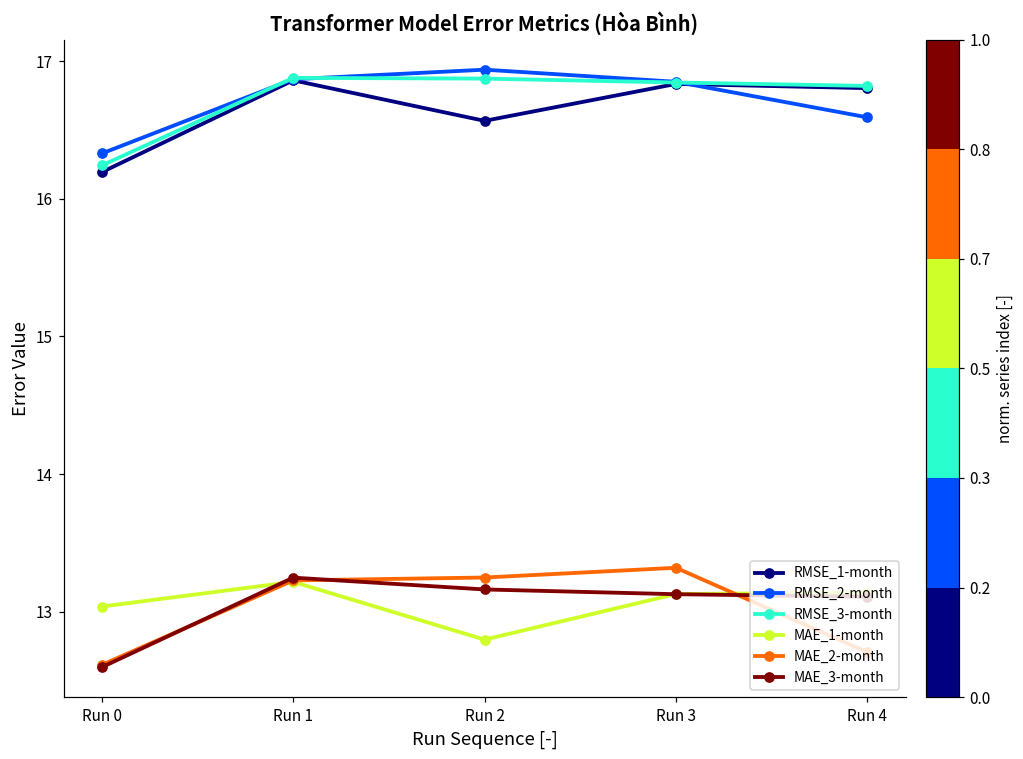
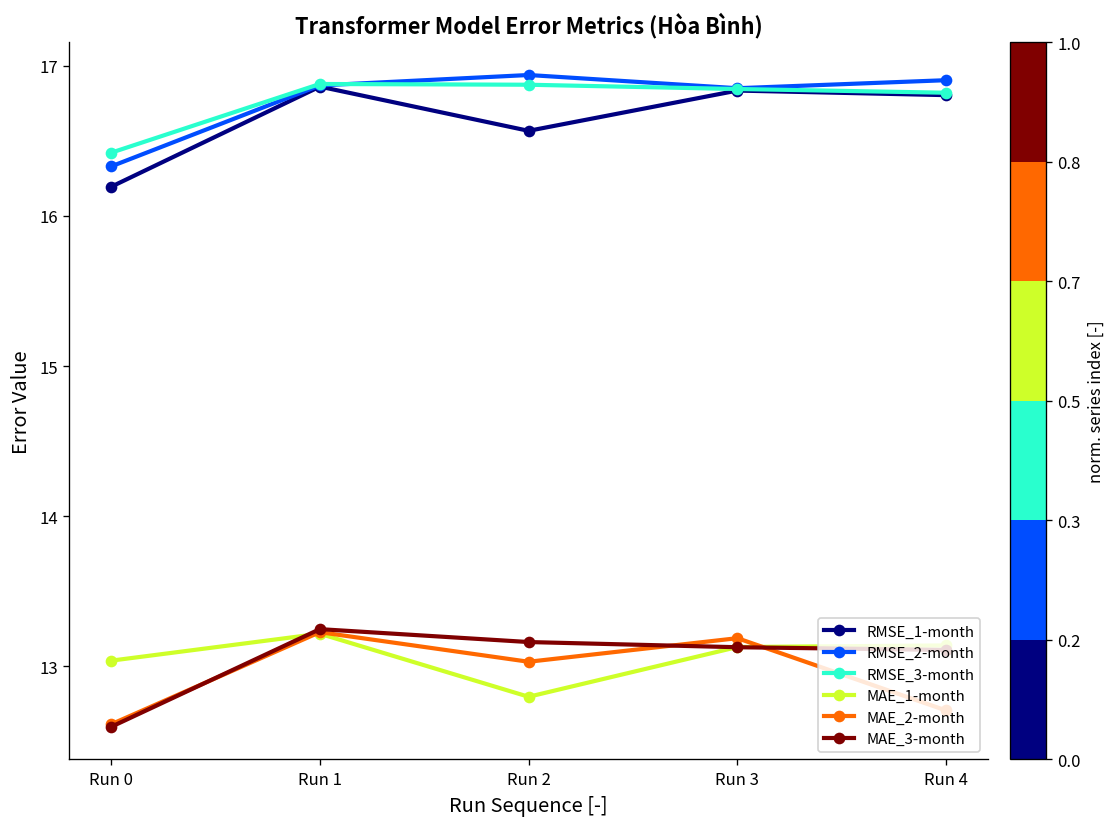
  {
    "RMSE_1-month": {
      "Run 0": 16.19,
      "Run 2": 16.57
    },
    "RMSE_2-month": {
      "Run 0": 16.33,
      "Run 2": 16.94,
-     "Run 4": 16.59
+     "Run 4": 16.90
    },
    "RMSE_3-month": {
-     "Run 0": 16.24,
+     "Run 0": 16.42,
      "Run 2": 16.87
    },
    "MAE_1-month": {
      "Run 0": 13.04,
      "Run 2": 12.80
    },
    "MAE_2-month": {
-     "Run 2": 13.25,
-     "Run 3": 13.32
+     "Run 2": 13.03,
+     "Run 3": 13.19
    },
    "MAE_3-month": {
      "Run 2": 13.16
    }
  }
